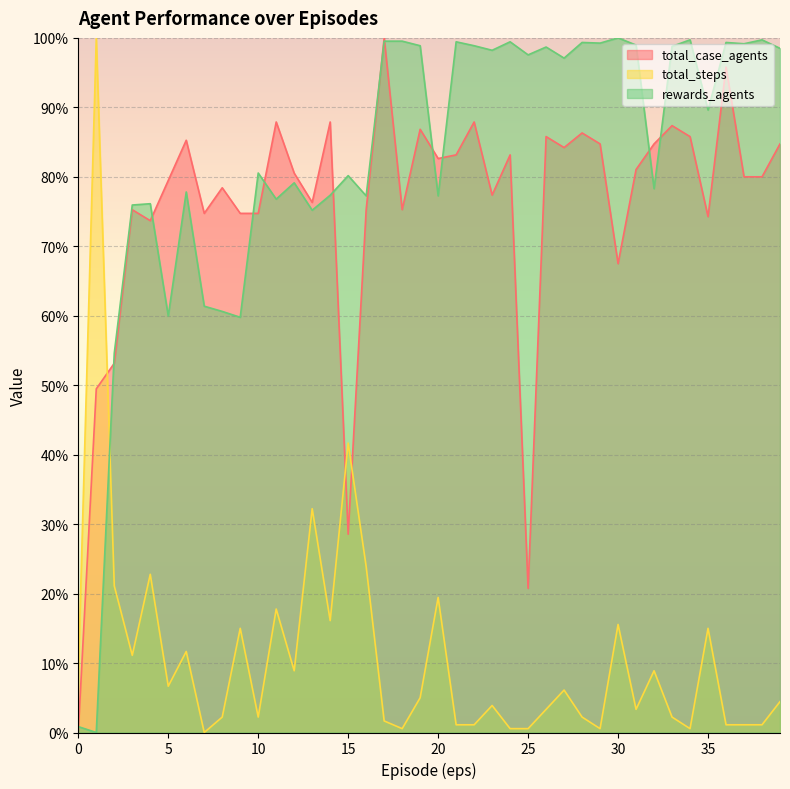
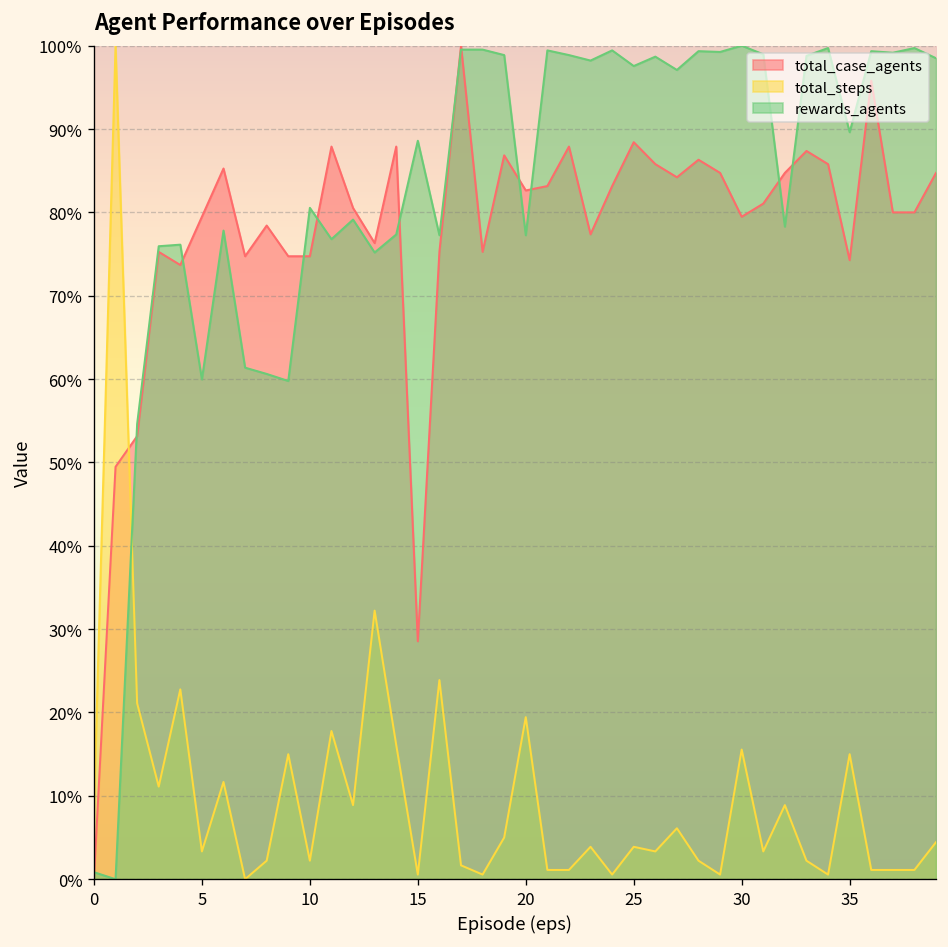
  {
    "total_case_agents": {
      "0": "0%",
      "5": "79%",
      "10": "75%",
      "15": "29%",
      "20": "83%",
-     "25": "21%",
-     "30": "67%",
+     "25": "88%",
+     "30": "79%",
      "35": "74%"
    },
    "total_steps": {
      "0": "8%",
-     "5": "7%",
+     "5": "3%",
      "10": "2%",
-     "15": "42%",
+     "15": "1%",
      "20": "19%",
-     "25": "1%",
+     "25": "4%",
      "30": "16%",
      "35": "15%"
    },
    "rewards_agents": {
      "0": "1%",
      "5": "60%",
      "10": "81%",
-     "15": "80%",
+     "15": "89%",
      "20": "77%",
      "25": "98%",
      "30": "100%",
      "35": "90%"
    }
  }
